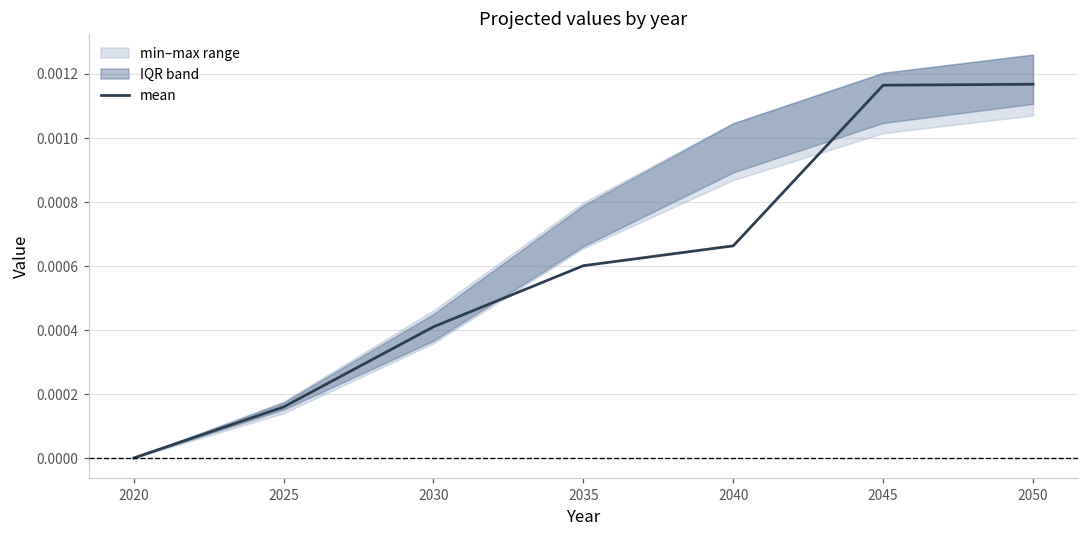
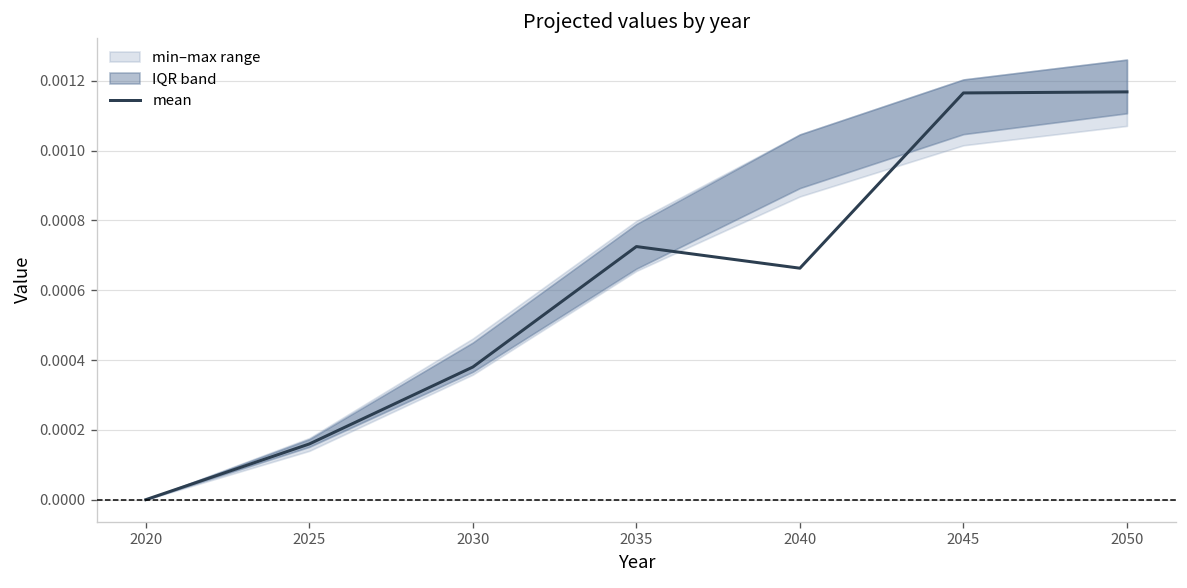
  {
    "mean": {
      "2025": 0.00016,
-     "2030": 0.00041,
-     "2035": 0.00060,
+     "2030": 0.00038,
+     "2035": 0.00073,
      "2040": 0.00066,
      "2045": 0.00117,
      "2050": 0.00117
    }
  }
